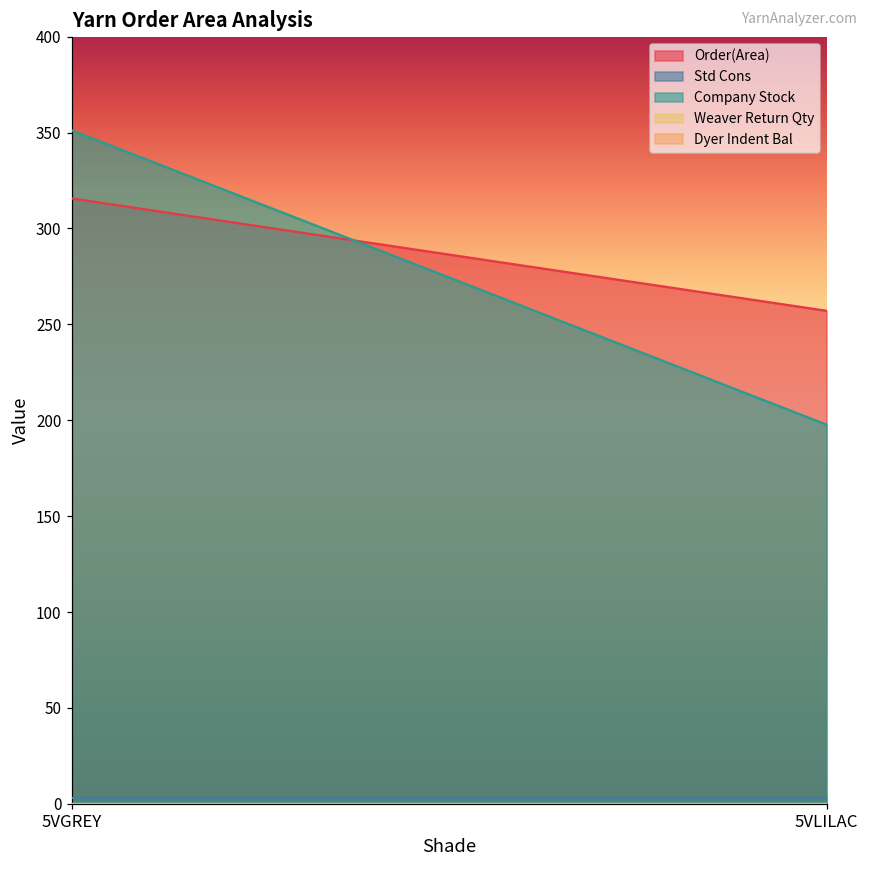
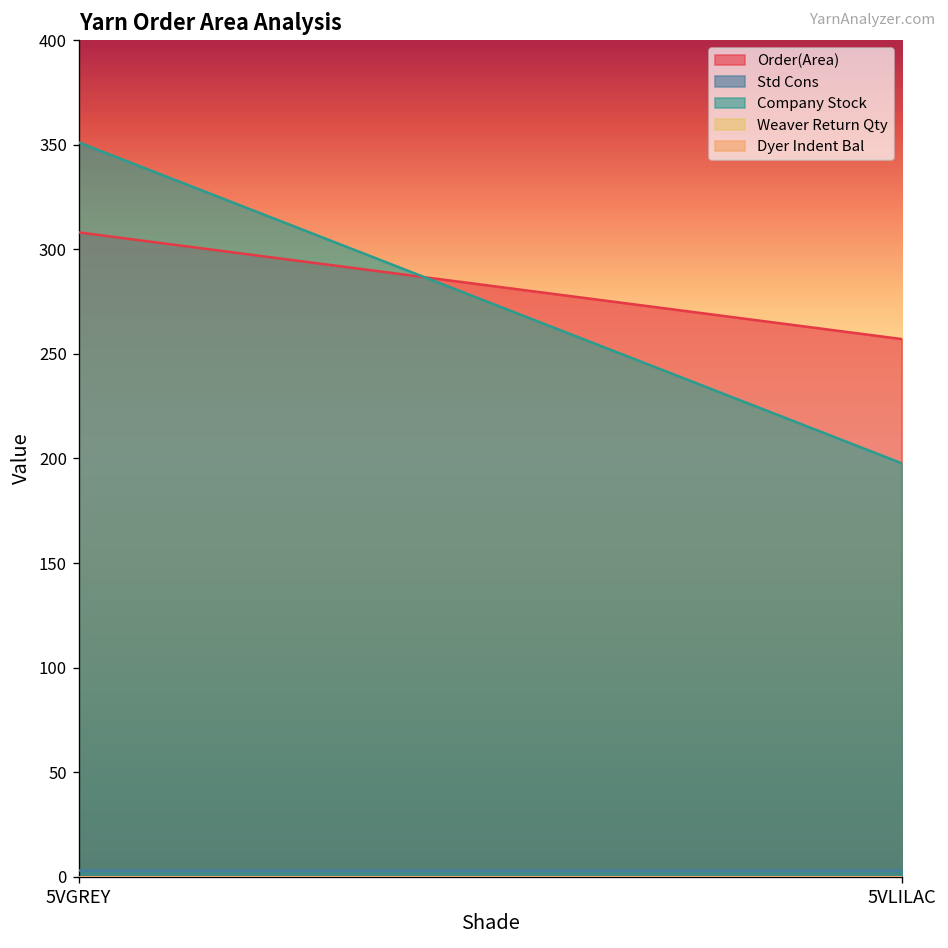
  {
    "Order(Area)": {
-     "5VGREY": 316,
+     "5VGREY": 308,
      "5VLILAC": 257
    },
    "Dyer Indent Bal": {
      "5VGREY": 0,
      "5VLILAC": 0
    }
  }
